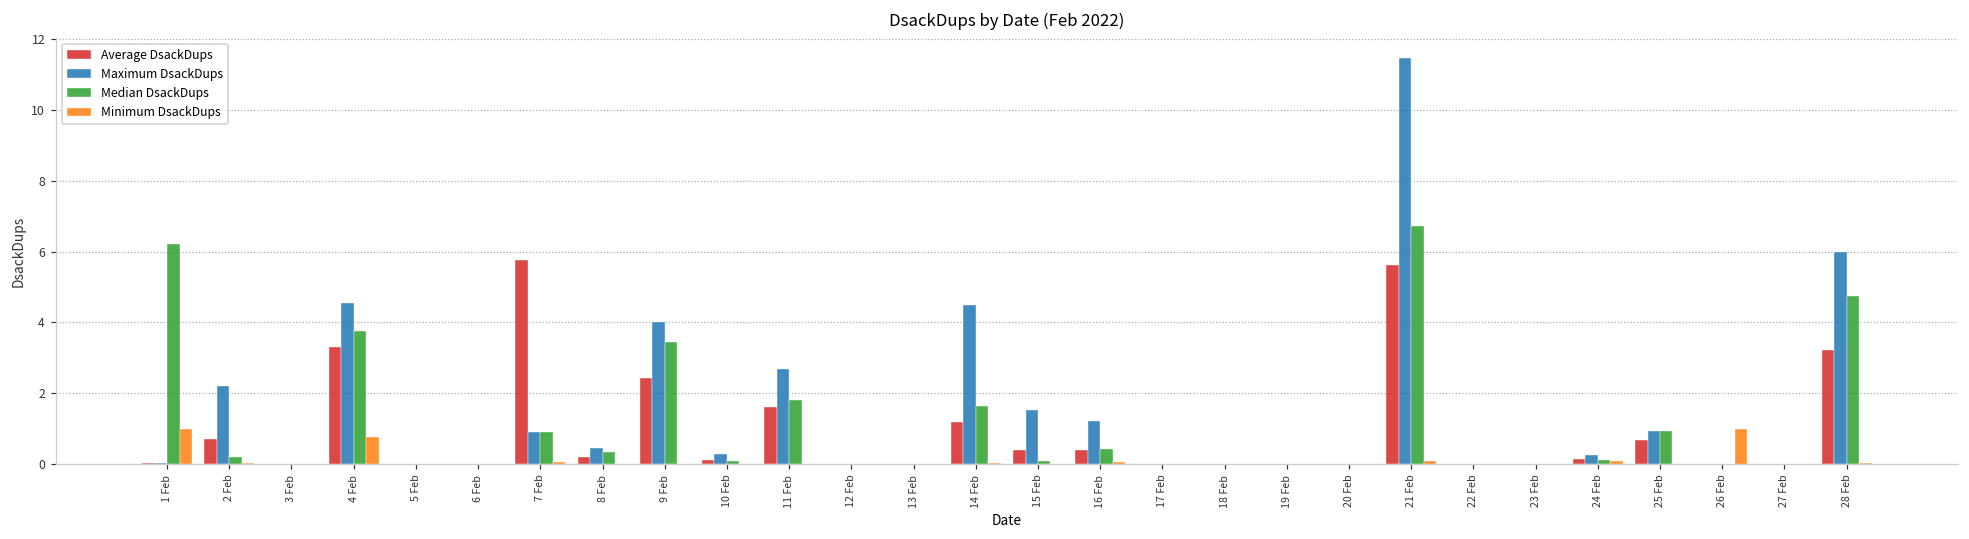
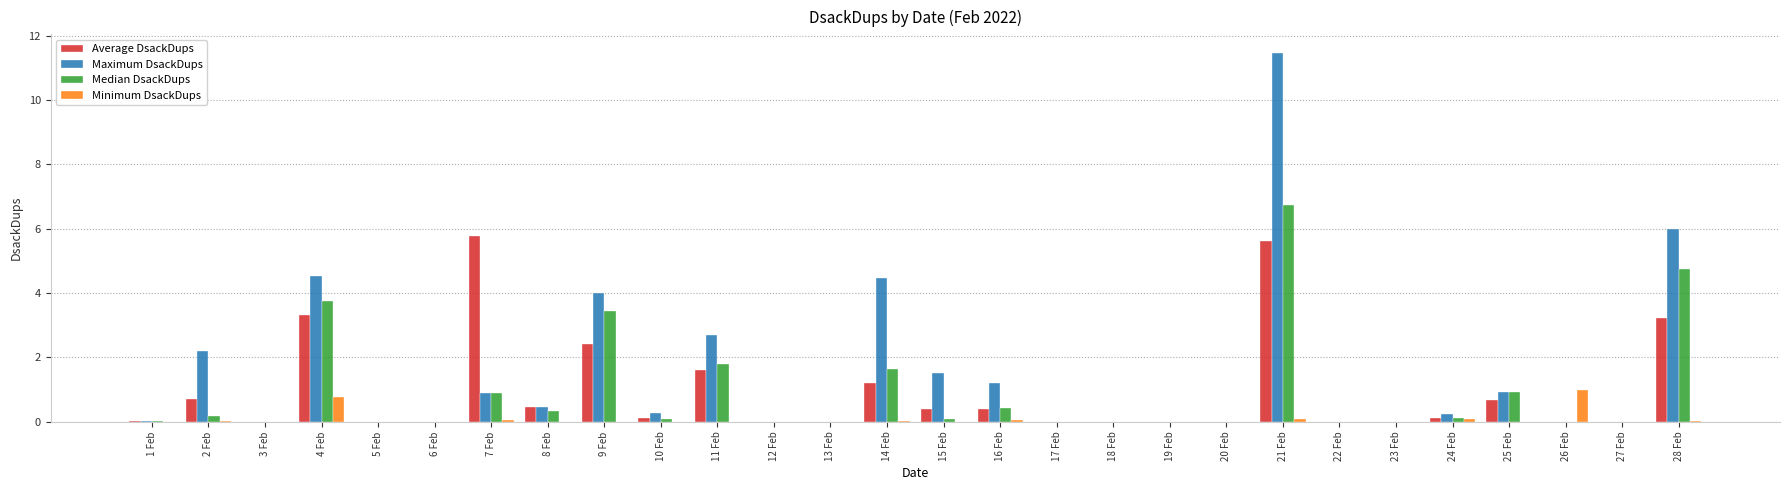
  {
    "Average DsackDups": {
      "2 Feb": 0.7,
      "3 Feb": 0.0,
      "4 Feb": 3.3,
      "5 Feb": 0.0,
      "6 Feb": 0.0,
      "7 Feb": 5.8,
-     "8 Feb": 0.2,
+     "8 Feb": 0.5,
      "9 Feb": 2.4,
      "10 Feb": 0.1,
      "11 Feb": 1.6,
      "12 Feb": 0.0,
      "13 Feb": 0.0,
      "14 Feb": 1.2,
      "15 Feb": 0.4,
      "16 Feb": 0.4,
      "17 Feb": 0.0,
      "18 Feb": 0.0,
      "19 Feb": 0.0,
      "20 Feb": 0.0,
      "21 Feb": 5.6,
      "22 Feb": 0.0,
      "23 Feb": 0.0,
      "24 Feb": 0.1,
      "25 Feb": 0.7,
      "26 Feb": 0.0,
      "27 Feb": 0.0,
      "28 Feb": 3.2
    },
    "Maximum DsackDups": {
      "2 Feb": 2.2,
      "3 Feb": 0.0,
      "4 Feb": 4.5,
      "5 Feb": 0.0,
      "6 Feb": 0.0,
      "7 Feb": 0.9,
      "8 Feb": 0.5,
      "9 Feb": 4.0,
      "10 Feb": 0.3,
      "11 Feb": 2.7,
      "12 Feb": 0.0,
      "13 Feb": 0.0,
      "14 Feb": 4.5,
      "15 Feb": 1.5,
      "16 Feb": 1.2,
      "17 Feb": 0.0,
      "18 Feb": 0.0,
      "19 Feb": 0.0,
      "20 Feb": 0.0,
      "21 Feb": 11.5,
      "22 Feb": 0.0,
      "23 Feb": 0.0,
      "24 Feb": 0.2,
      "25 Feb": 0.9,
      "26 Feb": 0.0,
      "27 Feb": 0.0,
      "28 Feb": 6.0
    },
    "Median DsackDups": {
-     "1 Feb": 6.2,
+     "1 Feb": 0.0,
      "2 Feb": 0.2,
      "3 Feb": 0.0,
      "4 Feb": 3.8,
      "5 Feb": 0.0,
      "6 Feb": 0.0,
      "7 Feb": 0.9,
      "8 Feb": 0.3,
      "9 Feb": 3.4,
      "10 Feb": 0.1,
      "11 Feb": 1.8,
      "12 Feb": 0.0,
      "13 Feb": 0.0,
      "14 Feb": 1.6,
      "16 Feb": 0.4,
      "17 Feb": 0.0,
      "18 Feb": 0.0,
      "19 Feb": 0.0,
      "20 Feb": 0.0,
      "21 Feb": 6.7,
      "22 Feb": 0.0,
      "23 Feb": 0.0,
      "24 Feb": 0.1,
      "25 Feb": 0.9,
      "26 Feb": 0.0,
      "27 Feb": 0.0,
      "28 Feb": 4.7
    },
    "Minimum DsackDups": {
-     "1 Feb": 1,
+     "1 Feb": 0,
      "3 Feb": 0,
      "4 Feb": 0.8,
      "5 Feb": 0,
      "6 Feb": 0,
      "8 Feb": 0,
      "9 Feb": 0,
      "10 Feb": 0,
      "11 Feb": 0,
      "12 Feb": 0,
      "13 Feb": 0,
      "15 Feb": 0,
      "17 Feb": 0,
      "18 Feb": 0,
      "19 Feb": 0,
      "20 Feb": 0,
      "21 Feb": 0.1,
      "22 Feb": 0,
      "23 Feb": 0,
      "24 Feb": 0.1,
      "25 Feb": 0,
      "26 Feb": 1,
      "27 Feb": 0
    }
  }
